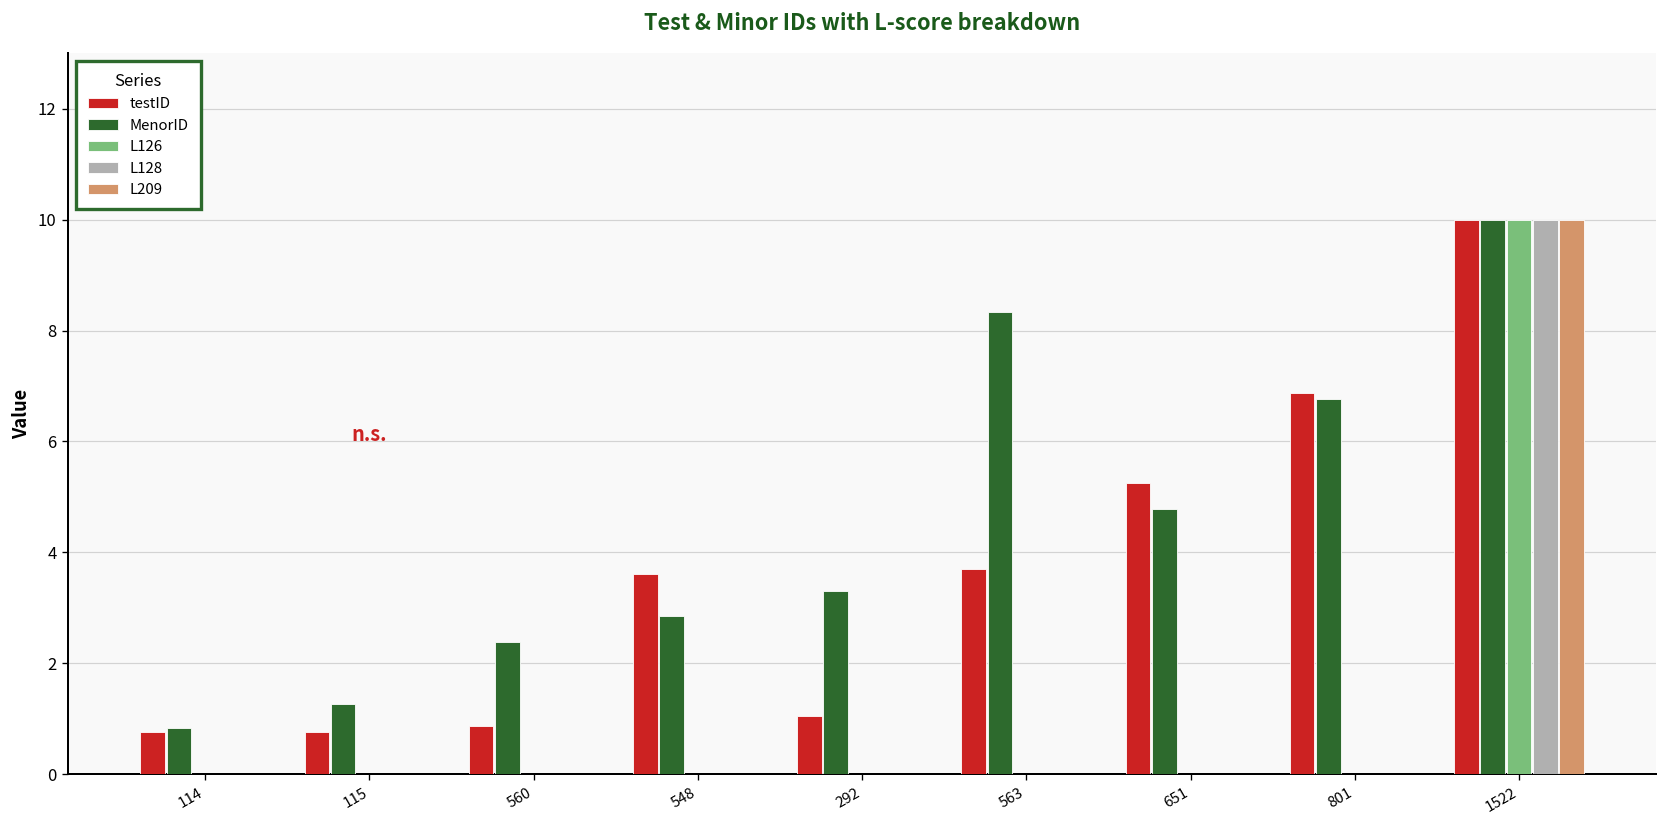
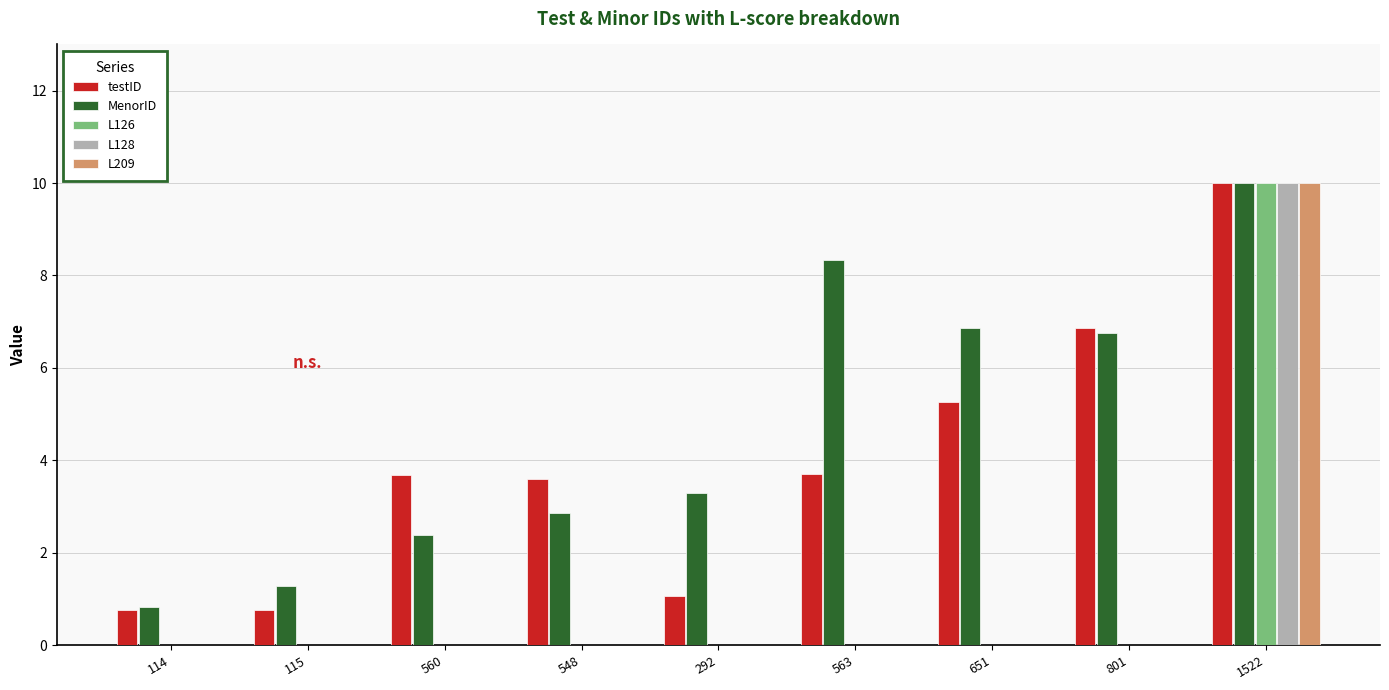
  {
    "testID": {
      "114": 0.7,
      "115": 0.8,
-     "560": 0.9,
+     "560": 3.7,
      "548": 3.6,
      "292": 1.1,
      "563": 3.7,
      "651": 5.3,
      "801": 6.9,
      "1522": 10.0
    },
    "MenorID": {
      "114": 0.8,
      "115": 1.3,
      "560": 2.4,
      "548": 2.9,
      "292": 3.3,
      "563": 8.3,
-     "651": 4.8,
+     "651": 6.9,
      "801": 6.8,
      "1522": 10.0
    },
    "L126": {
      "114": 0.0,
      "115": 0.0,
      "560": 0.0,
      "548": 0.0,
      "292": 0.0,
      "563": 0.0,
      "651": 0.0,
      "801": 0.0,
      "1522": 10.0
    },
    "L128": {
      "114": 0.0,
      "115": 0.0,
      "560": 0.0,
      "548": 0.0,
      "292": 0.0,
      "563": 0.0,
      "651": 0.0,
      "801": 0.0,
      "1522": 10.0
    },
    "L209": {
      "114": 0.0,
      "115": 0.0,
      "560": 0.0,
      "548": 0.0,
      "292": 0.0,
      "563": 0.0,
      "651": 0.0,
      "801": 0.0,
      "1522": 10.0
    }
  }
